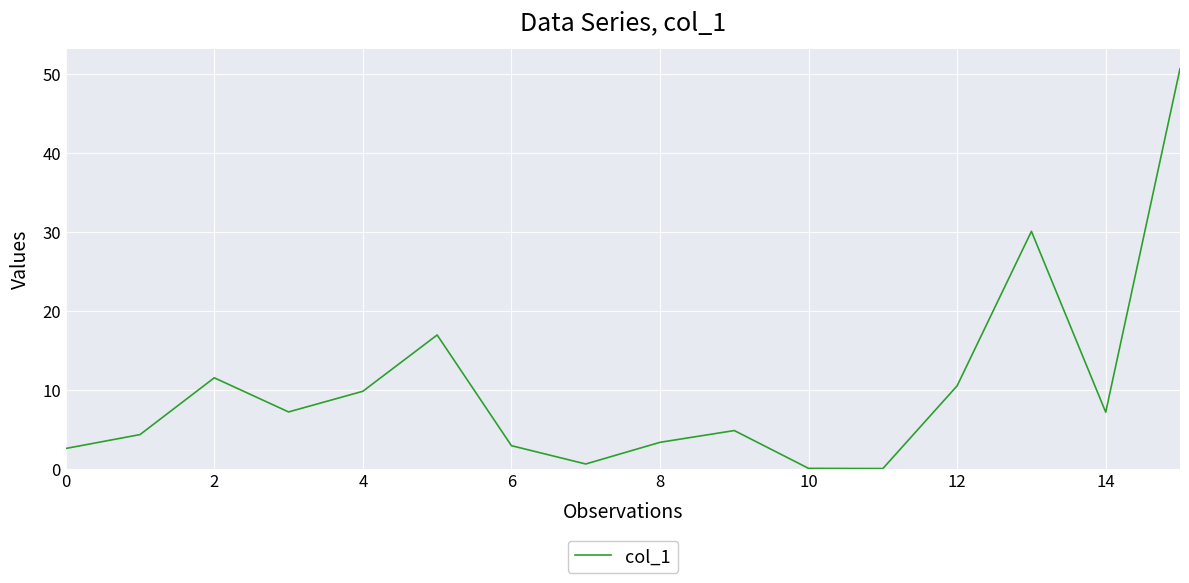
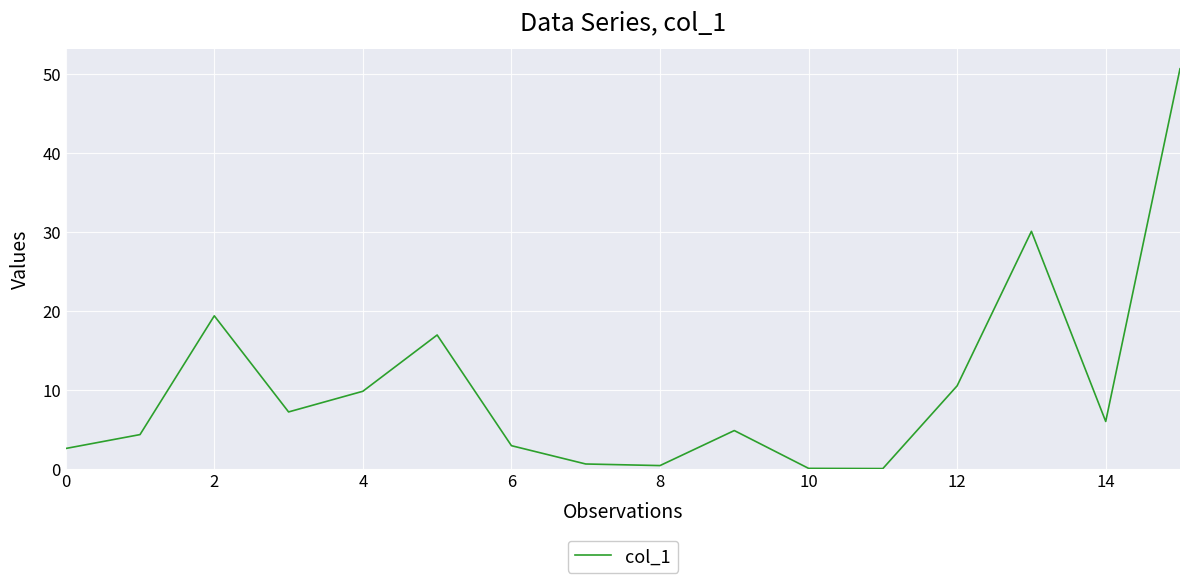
  {
    "0": 3,
-   "2": 11,
+   "2": 19,
    "4": 10,
    "6": 3,
-   "8": 3,
+   "8": 0,
    "10": 0,
    "12": 10,
-   "14": 7
+   "14": 6
  }
